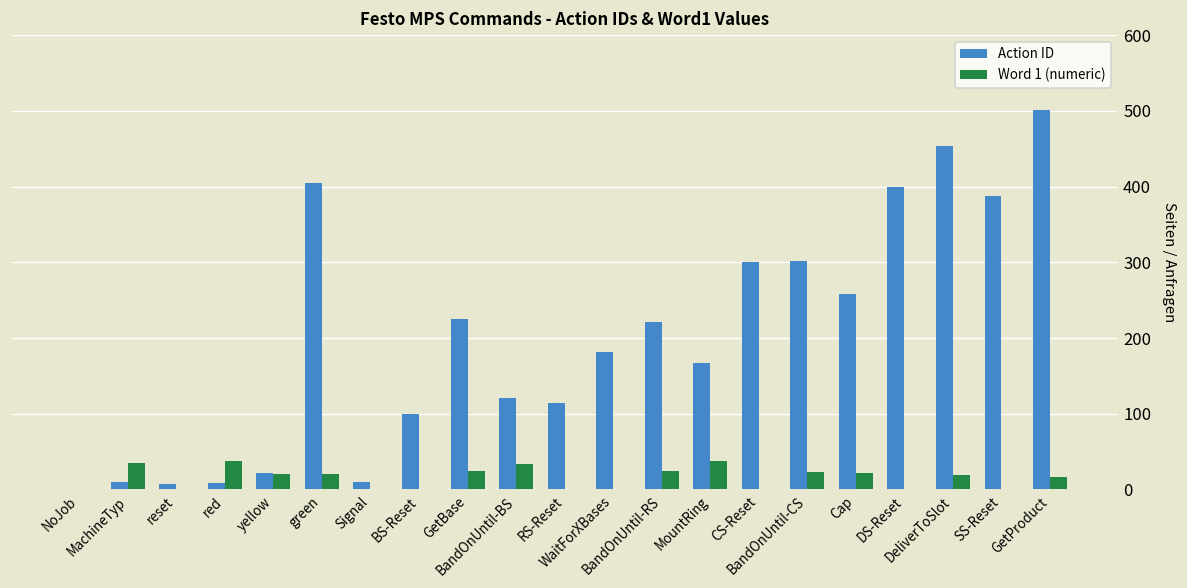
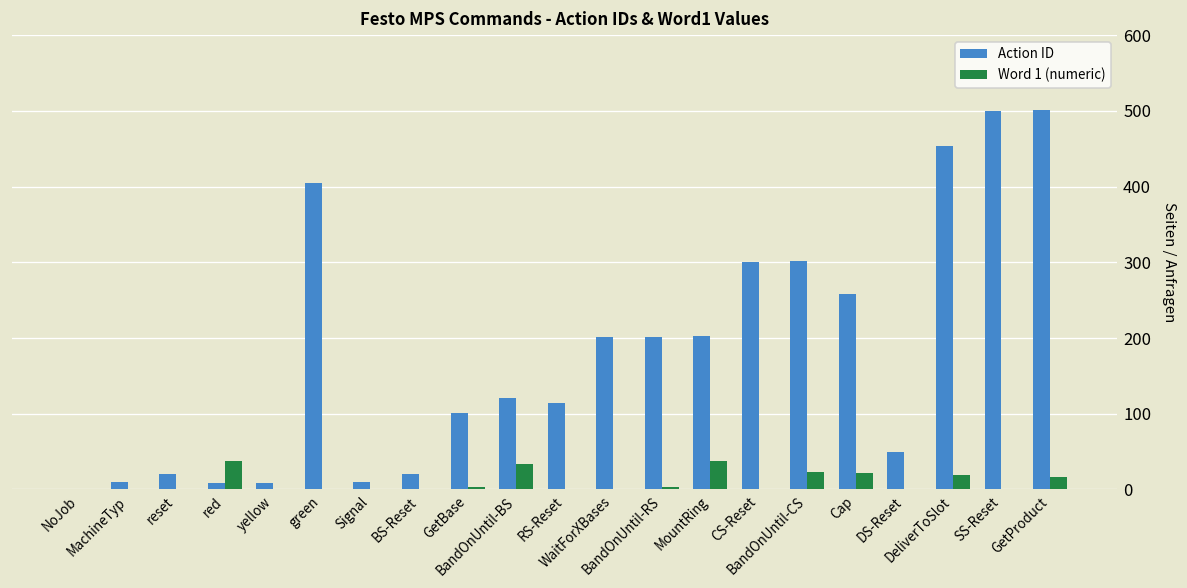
  {
    "Action ID": {
      "NoJob": 0,
      "MachineTyp": 10,
-     "reset": 10,
+     "reset": 20,
      "red": 10,
-     "yellow": 20,
+     "yellow": 10,
      "green": 410,
      "Signal": 10,
-     "BS-Reset": 100,
-     "GetBase": 230,
+     "BS-Reset": 20,
+     "GetBase": 100,
      "BandOnUntil-BS": 120,
      "RS-Reset": 110,
-     "WaitForXBases": 180,
-     "BandOnUntil-RS": 220,
-     "MountRing": 170,
+     "WaitForXBases": 200,
+     "BandOnUntil-RS": 200,
+     "MountRing": 200,
      "CS-Reset": 300,
      "BandOnUntil-CS": 300,
      "Cap": 260,
-     "DS-Reset": 400,
+     "DS-Reset": 50,
      "DeliverToSlot": 450,
-     "SS-Reset": 390,
+     "SS-Reset": 500,
      "GetProduct": 500
    },
    "Word 1 (numeric)": {
      "NoJob": 0,
-     "MachineTyp": 40,
+     "MachineTyp": 0,
      "reset": 0,
      "red": 40,
-     "yellow": 20,
-     "green": 20,
+     "yellow": 0,
+     "green": 0,
      "Signal": 0,
      "BS-Reset": 0,
-     "GetBase": 30,
+     "GetBase": 0,
      "BandOnUntil-BS": 30,
      "RS-Reset": 0,
      "WaitForXBases": 0,
-     "BandOnUntil-RS": 20,
+     "BandOnUntil-RS": 0,
      "MountRing": 40,
      "CS-Reset": 0,
      "BandOnUntil-CS": 20,
      "Cap": 20,
      "DS-Reset": 0,
      "DeliverToSlot": 20,
      "SS-Reset": 0,
      "GetProduct": 20
    }
  }
